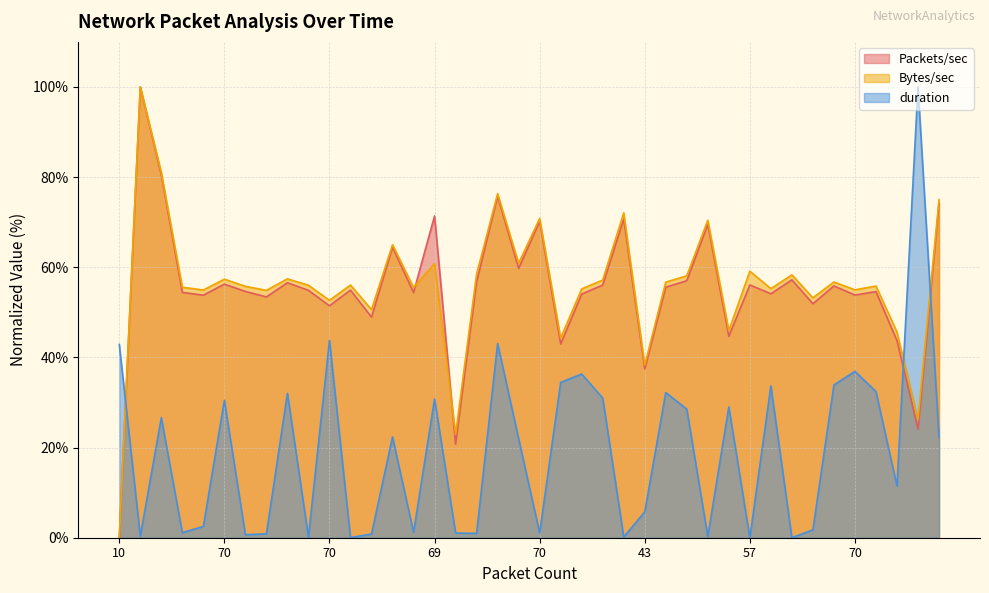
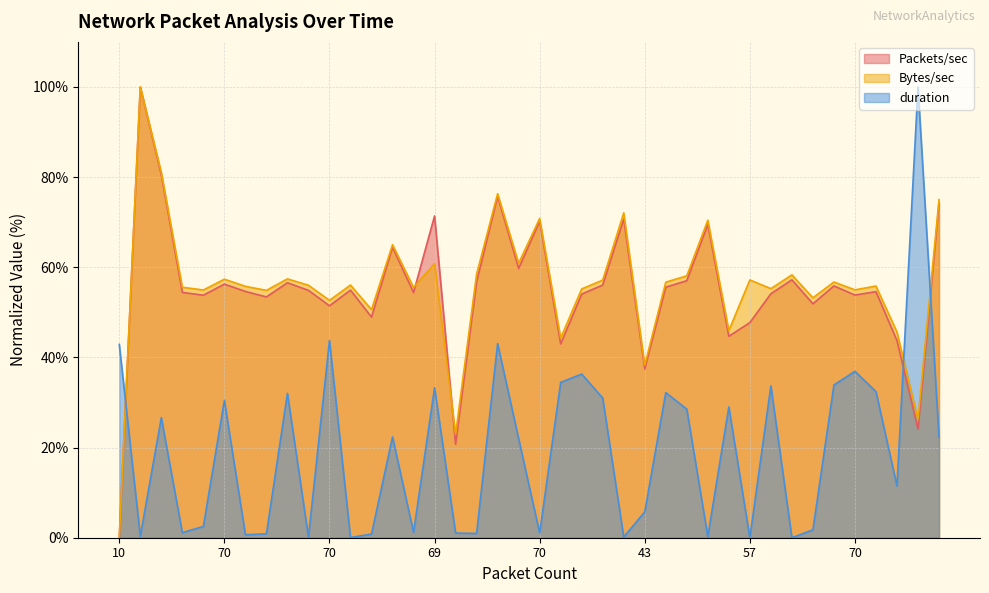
  {
    "Packets/sec": {
      "69": "71%",
      "43": "37%",
-     "57": "56%"
+     "57": "48%"
    },
    "Bytes/sec": {
      "69": "61%",
      "43": "38%",
-     "57": "59%"
+     "57": "57%"
    },
    "duration": {
      "10": "43%",
-     "69": "31%",
+     "69": "33%",
      "43": "6%",
      "57": "0%"
    }
  }
